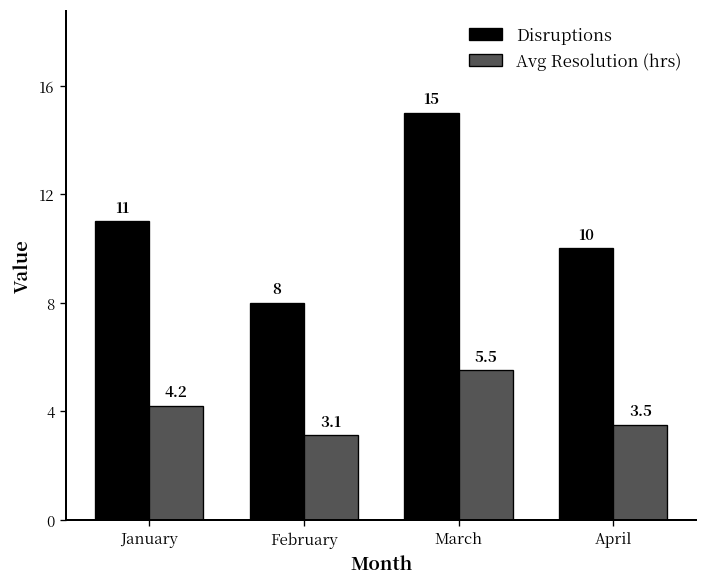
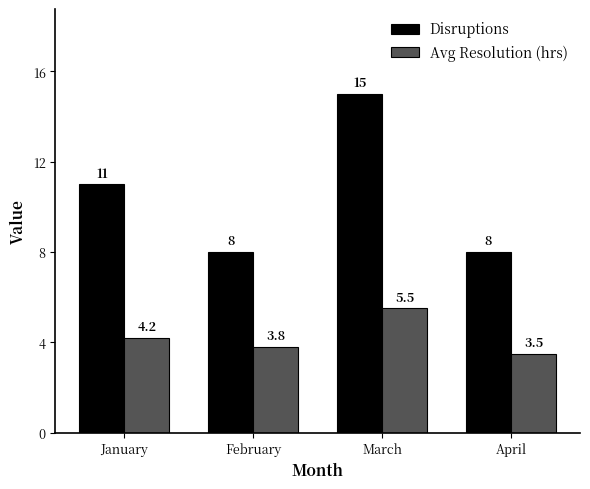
  {
    "Disruptions": {
      "January": 11,
      "February": 8,
      "March": 15,
-     "April": 10
+     "April": 8
    },
    "Avg Resolution (hrs)": {
      "January": 4.2,
-     "February": 3.1,
+     "February": 3.8,
      "March": 5.5,
      "April": 3.5
    }
  }
